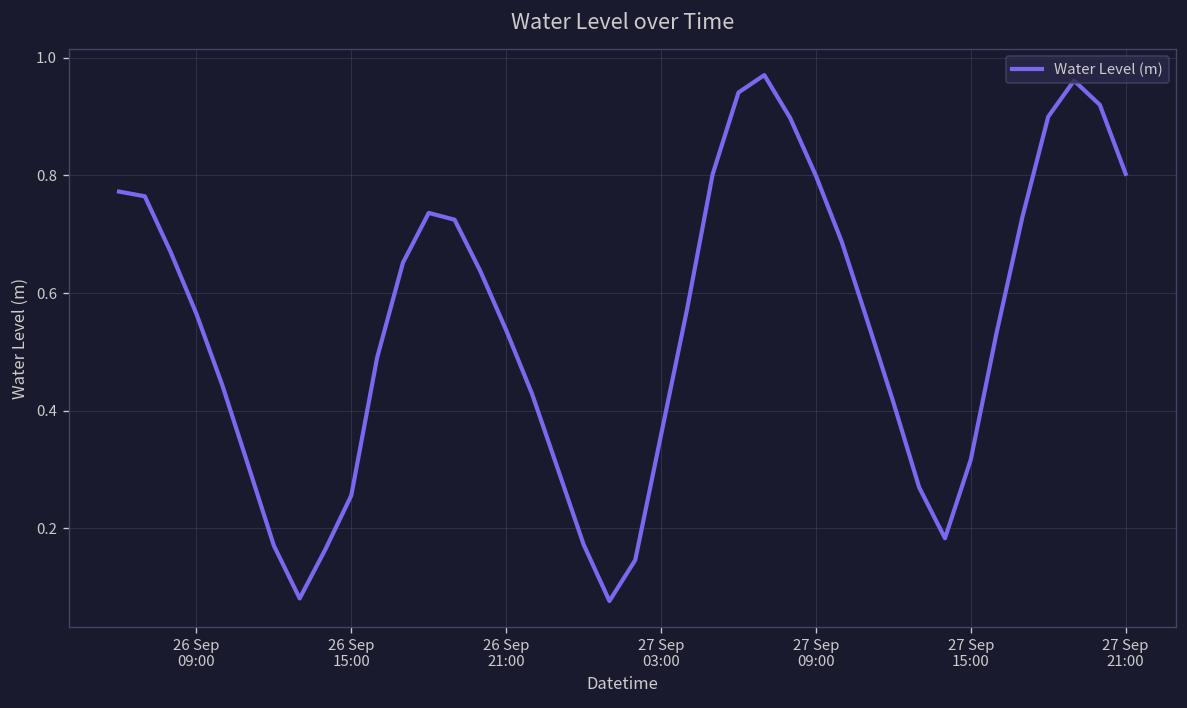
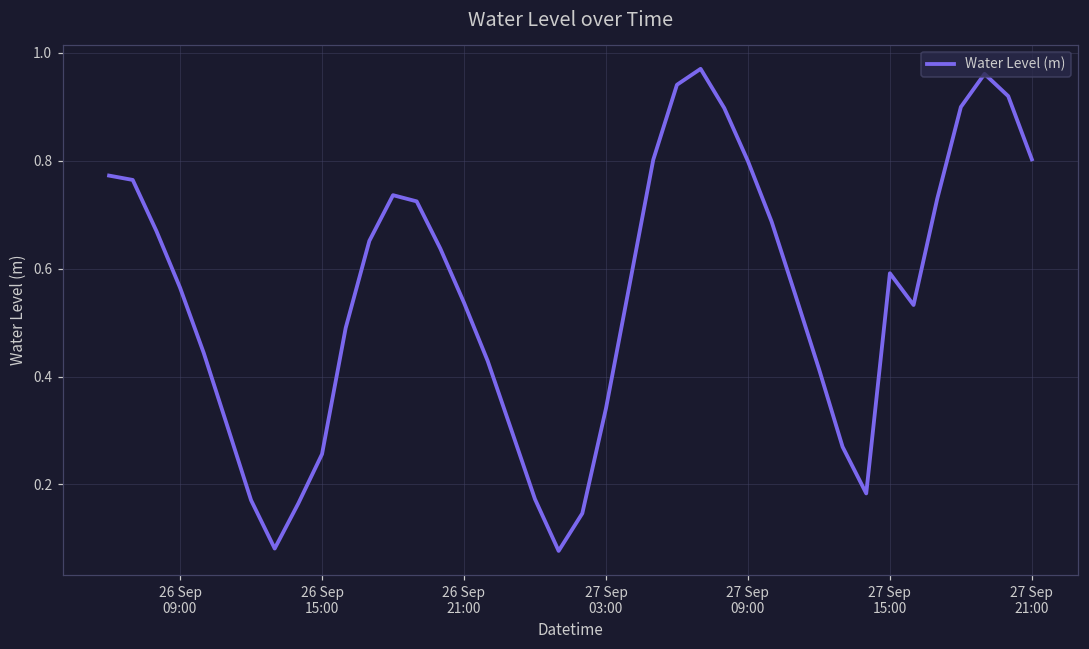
  {
    "26 Sep 09:00": 0.56,
    "26 Sep 15:00": 0.26,
    "26 Sep 21:00": 0.54,
-   "27 Sep 03:00": 0.36,
+   "27 Sep 03:00": 0.34,
    "27 Sep 09:00": 0.80,
-   "27 Sep 15:00": 0.32,
+   "27 Sep 15:00": 0.59,
    "27 Sep 21:00": 0.80
  }
